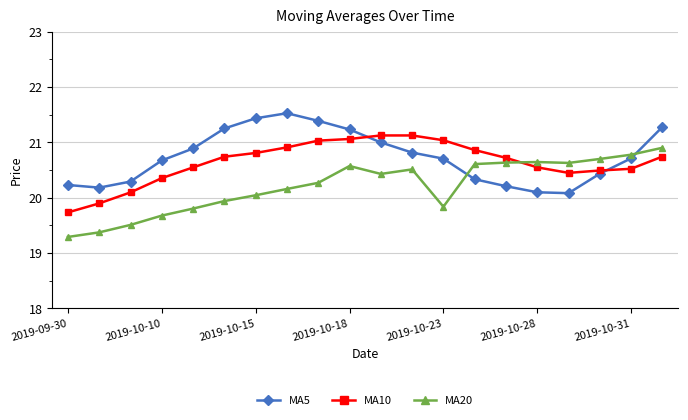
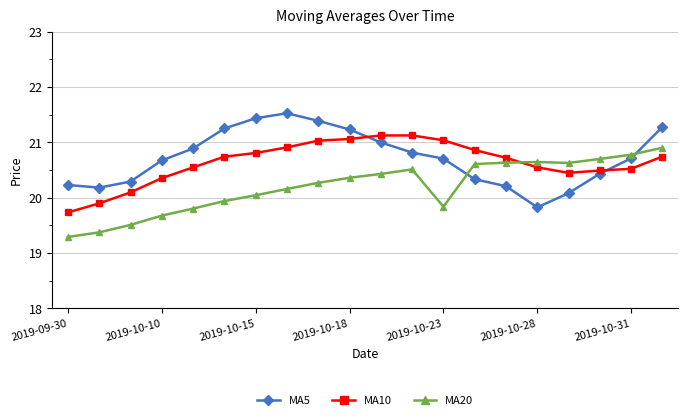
  {
    "MA5": {
      "2019-09-30": 20.2,
      "2019-10-10": 20.7,
      "2019-10-15": 21.4,
      "2019-10-18": 21.2,
      "2019-10-23": 20.7,
-     "2019-10-28": 20.1,
+     "2019-10-28": 19.8,
      "2019-10-31": 20.7
    },
    "MA10": {
      "2019-09-30": 19.7,
      "2019-10-10": 20.4,
      "2019-10-15": 20.8,
      "2019-10-18": 21.1,
      "2019-10-23": 21.0,
      "2019-10-28": 20.5,
      "2019-10-31": 20.5
    },
    "MA20": {
      "2019-09-30": 19.3,
      "2019-10-10": 19.7,
      "2019-10-15": 20.0,
-     "2019-10-18": 20.6,
+     "2019-10-18": 20.4,
      "2019-10-23": 19.8,
      "2019-10-28": 20.6,
      "2019-10-31": 20.8
    }
  }
